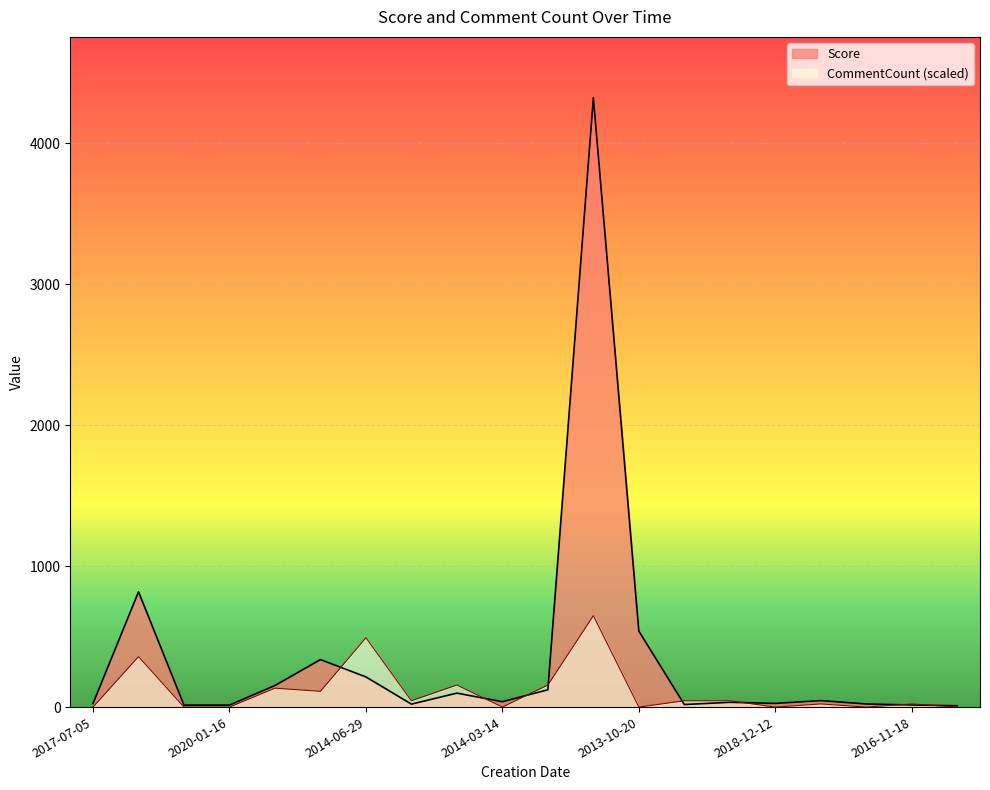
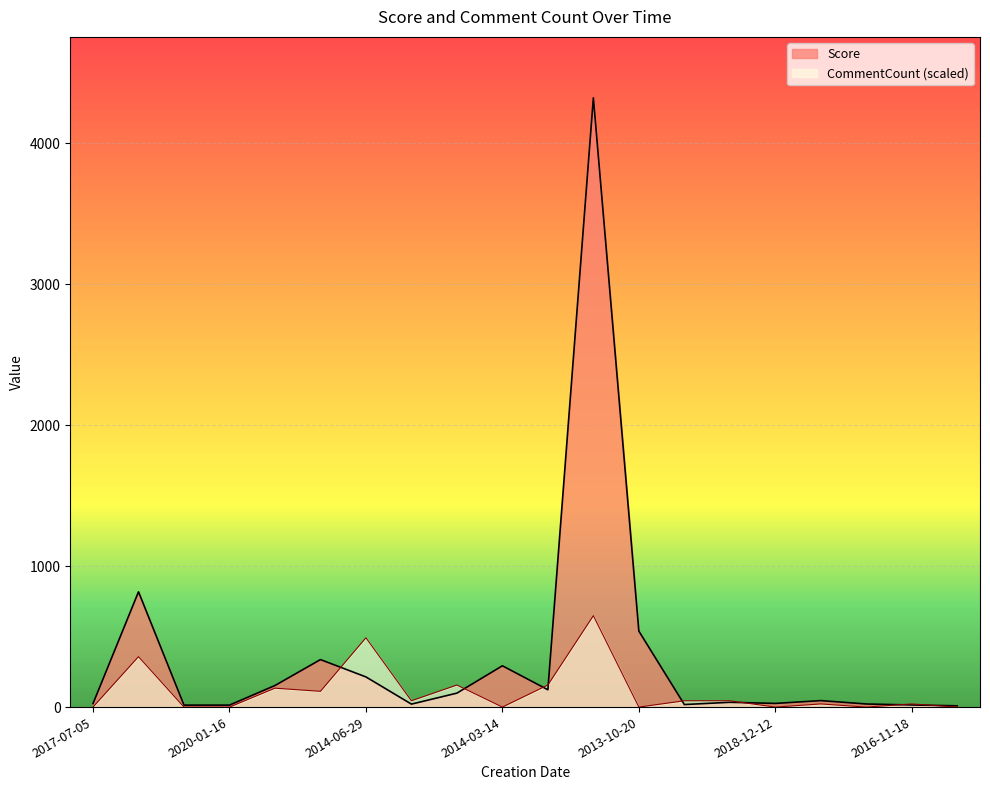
  {
    "Score": {
      "2017-07-05": 30,
      "2014-06-29": 210,
-     "2014-03-14": 40,
+     "2014-03-14": 290,
      "2013-10-20": 540,
      "2018-12-12": 30
    },
    "CommentCount (scaled)": {
      "2017-07-05": 0,
      "2014-06-29": 490,
      "2014-03-14": 0,
      "2013-10-20": 0,
      "2018-12-12": 0
    }
  }
